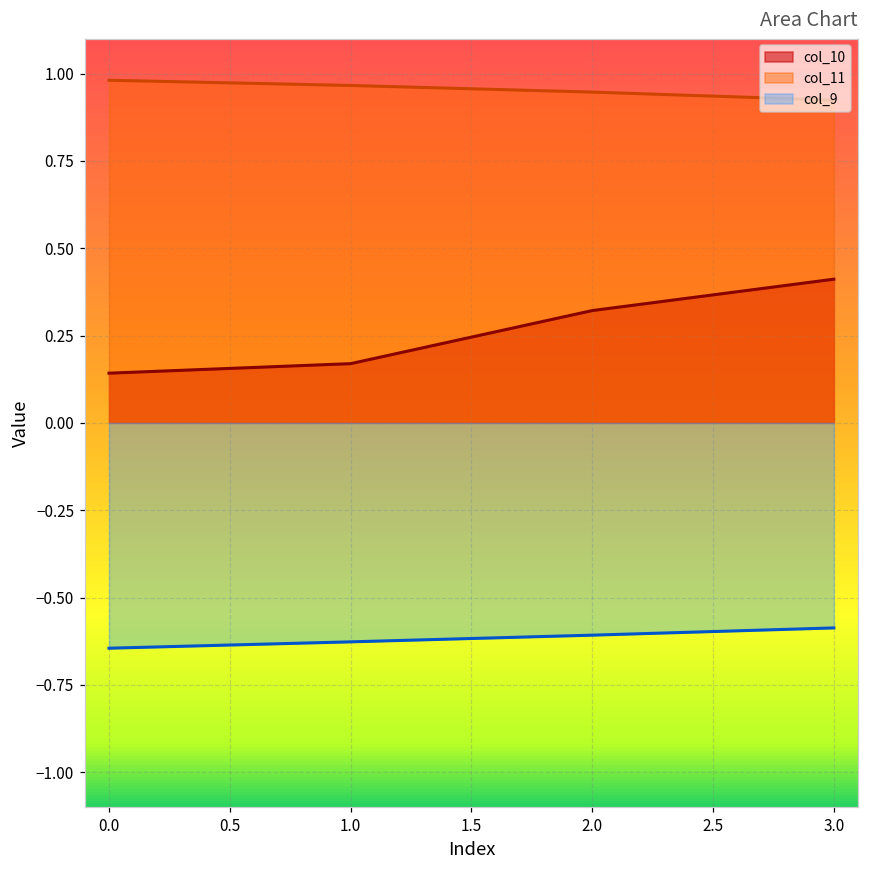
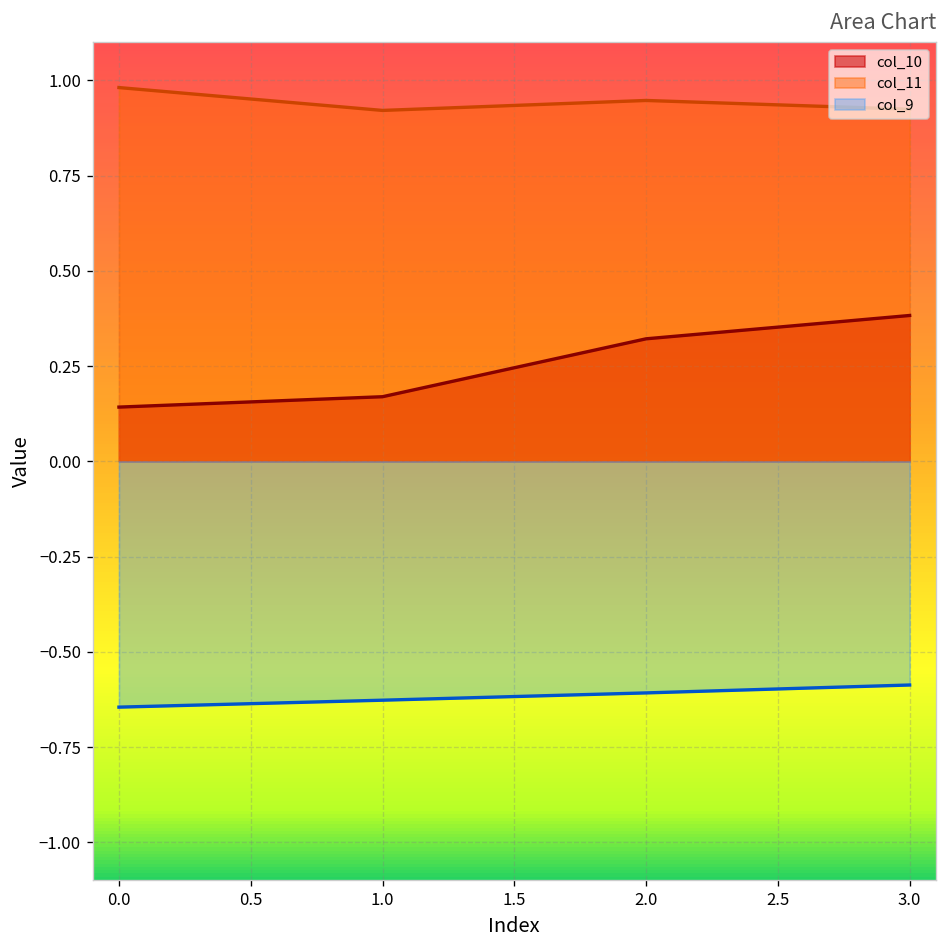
  {
    "col_10": {
      "0.0": 0.14,
      "1.0": 0.17,
      "2.0": 0.32,
-     "3.0": 0.41
+     "3.0": 0.38
    },
    "col_11": {
      "0.0": 0.98,
-     "1.0": 0.97,
+     "1.0": 0.92,
      "2.0": 0.95
    }
  }
